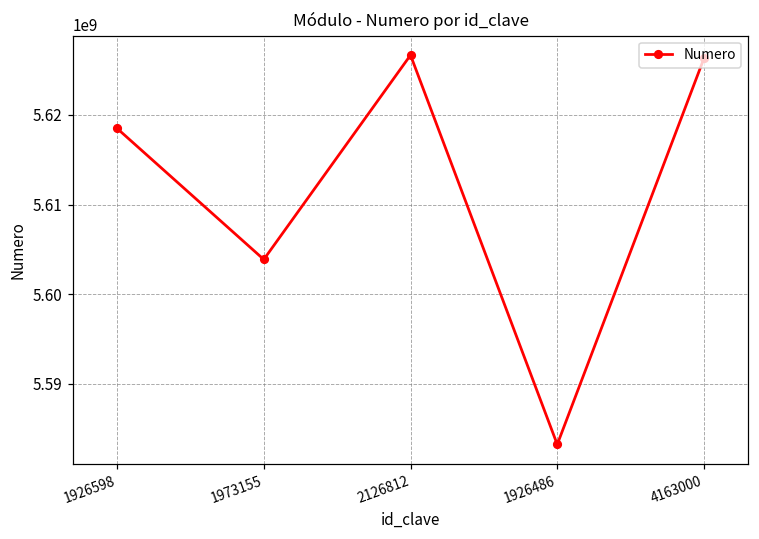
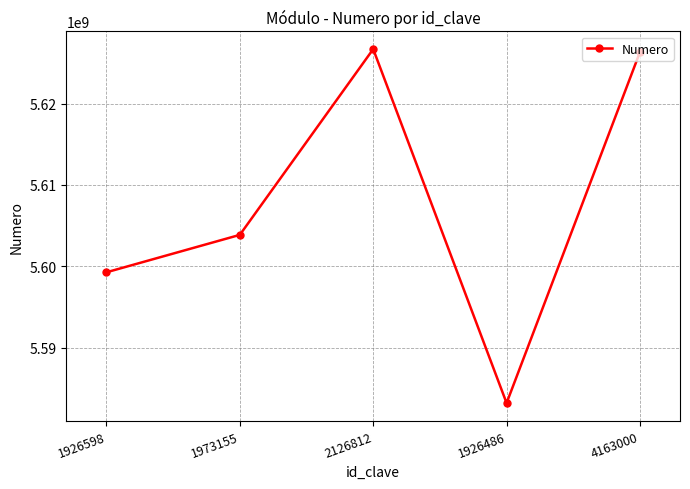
  {
-   "1926598": 5619000000,
+   "1926598": 5599000000,
    "1973155": 5604000000,
    "2126812": 5627000000,
    "1926486": 5583000000
  }
